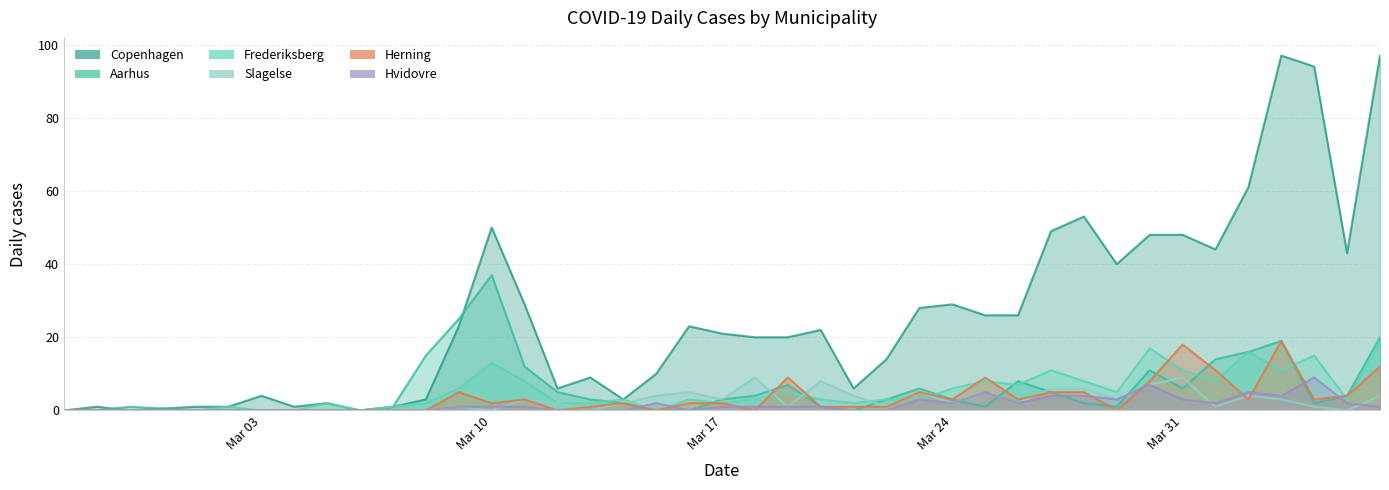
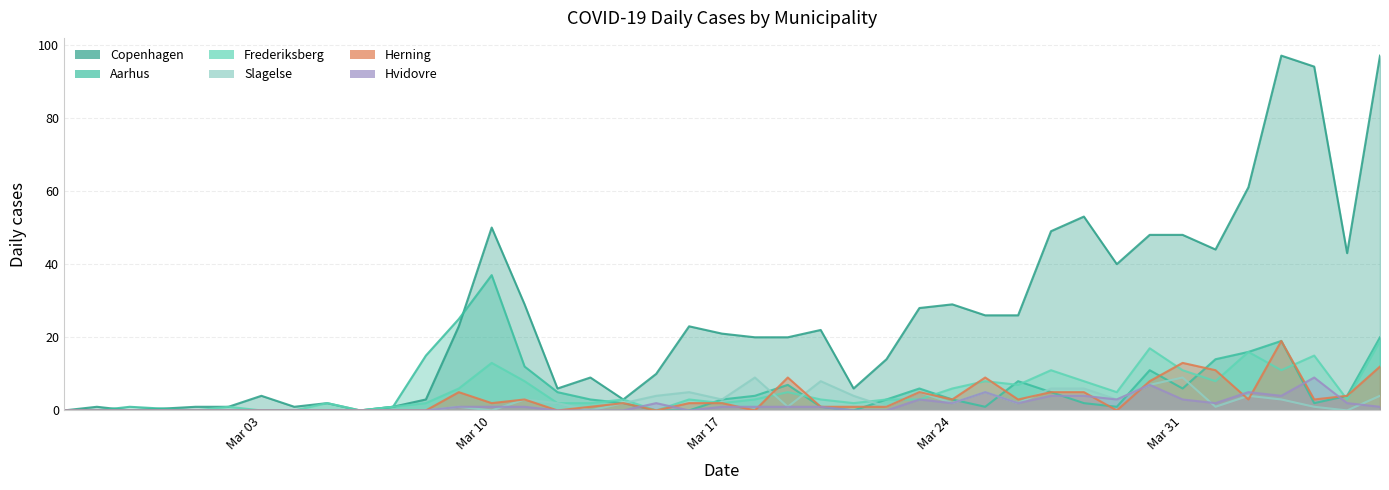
  {
    "Herning": {
      "Mar 10": 2,
-     "Mar 31": 18
+     "Mar 31": 13
    }
  }
